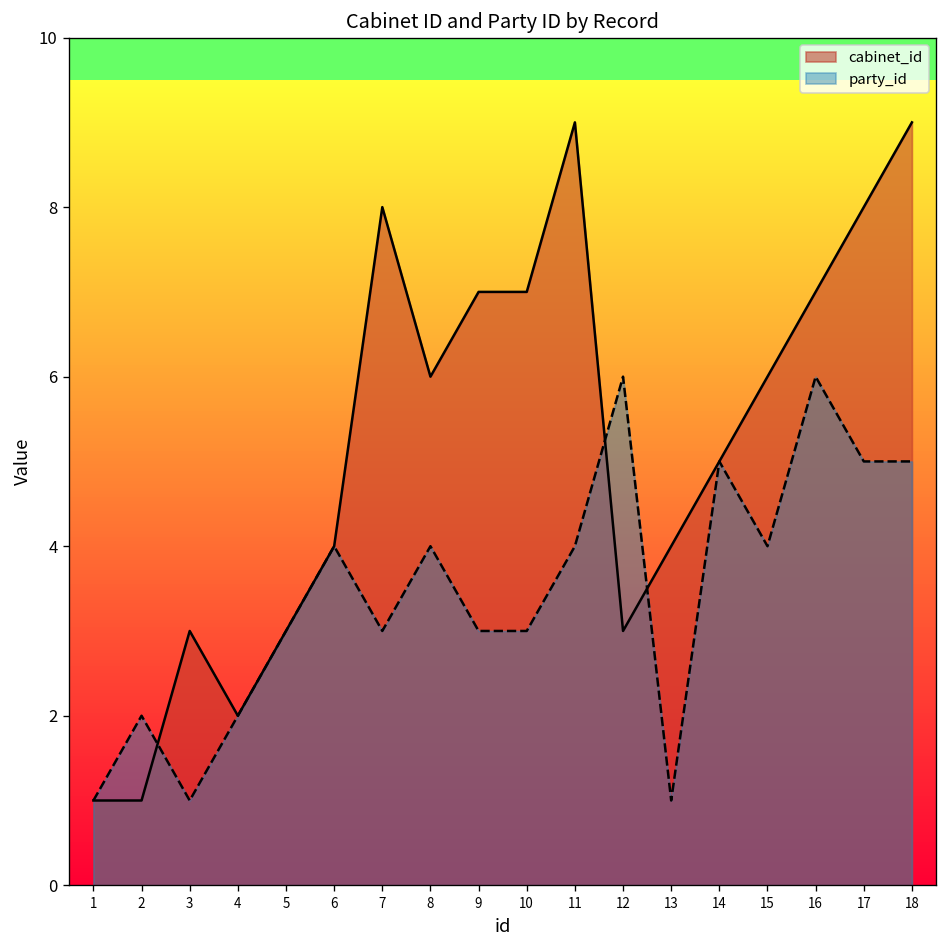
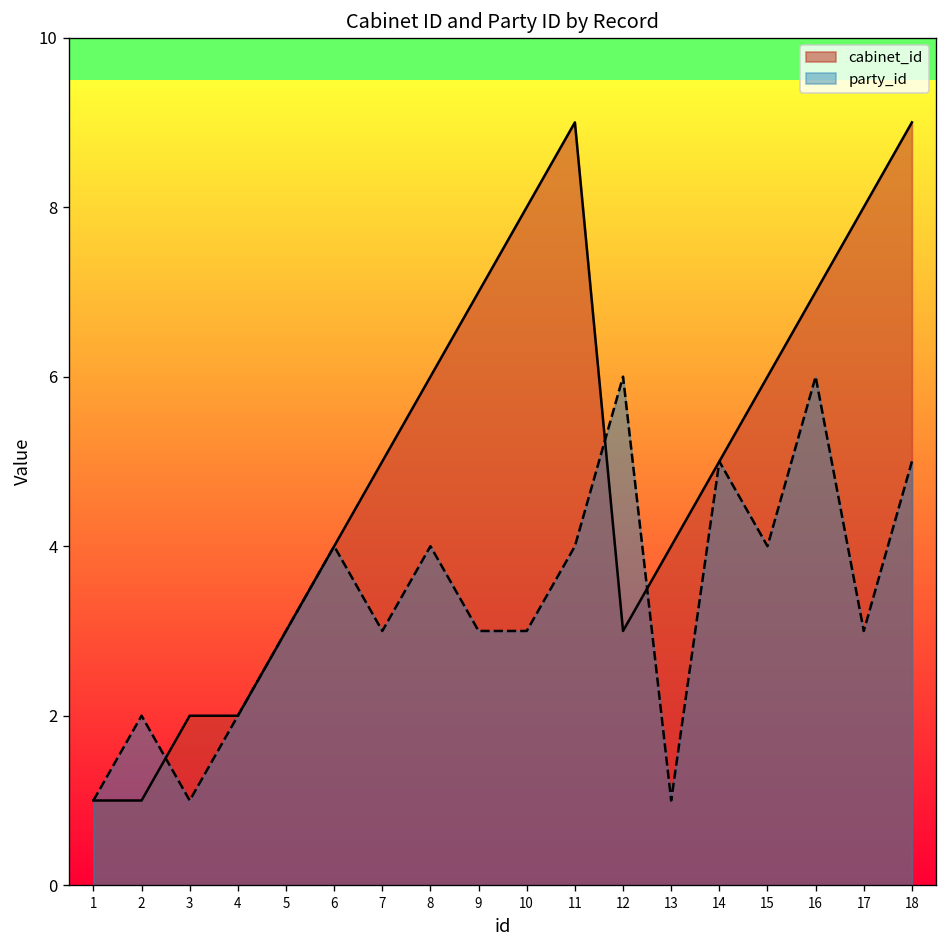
  {
    "cabinet_id": {
      "2": 1,
-     "3": 3,
-     "7": 8,
+     "3": 2,
+     "7": 5,
      "8": 6,
      "9": 7,
-     "10": 7,
+     "10": 8,
      "11": 9,
      "12": 3,
      "13": 4,
      "15": 6,
      "16": 7,
      "17": 8,
      "18": 9
    },
    "party_id": {
      "2": 2,
      "3": 1,
      "7": 3,
      "8": 4,
      "9": 3,
      "10": 3,
      "11": 4,
      "12": 6,
      "13": 1,
      "15": 4,
      "16": 6,
-     "17": 5,
+     "17": 3,
      "18": 5
    }
  }
